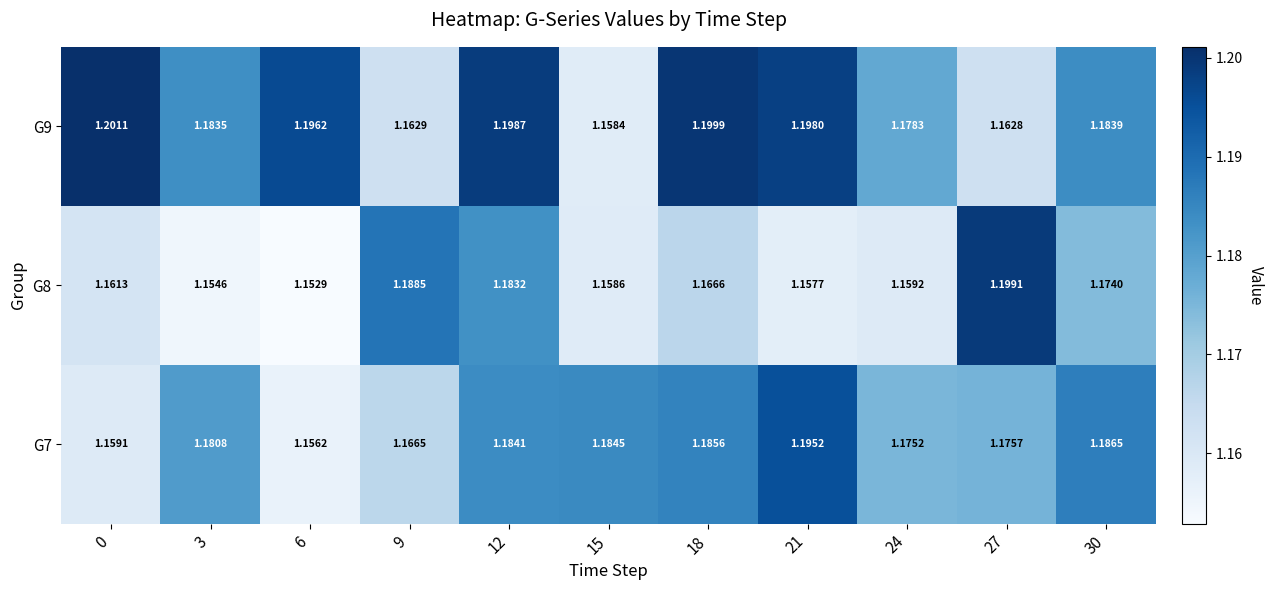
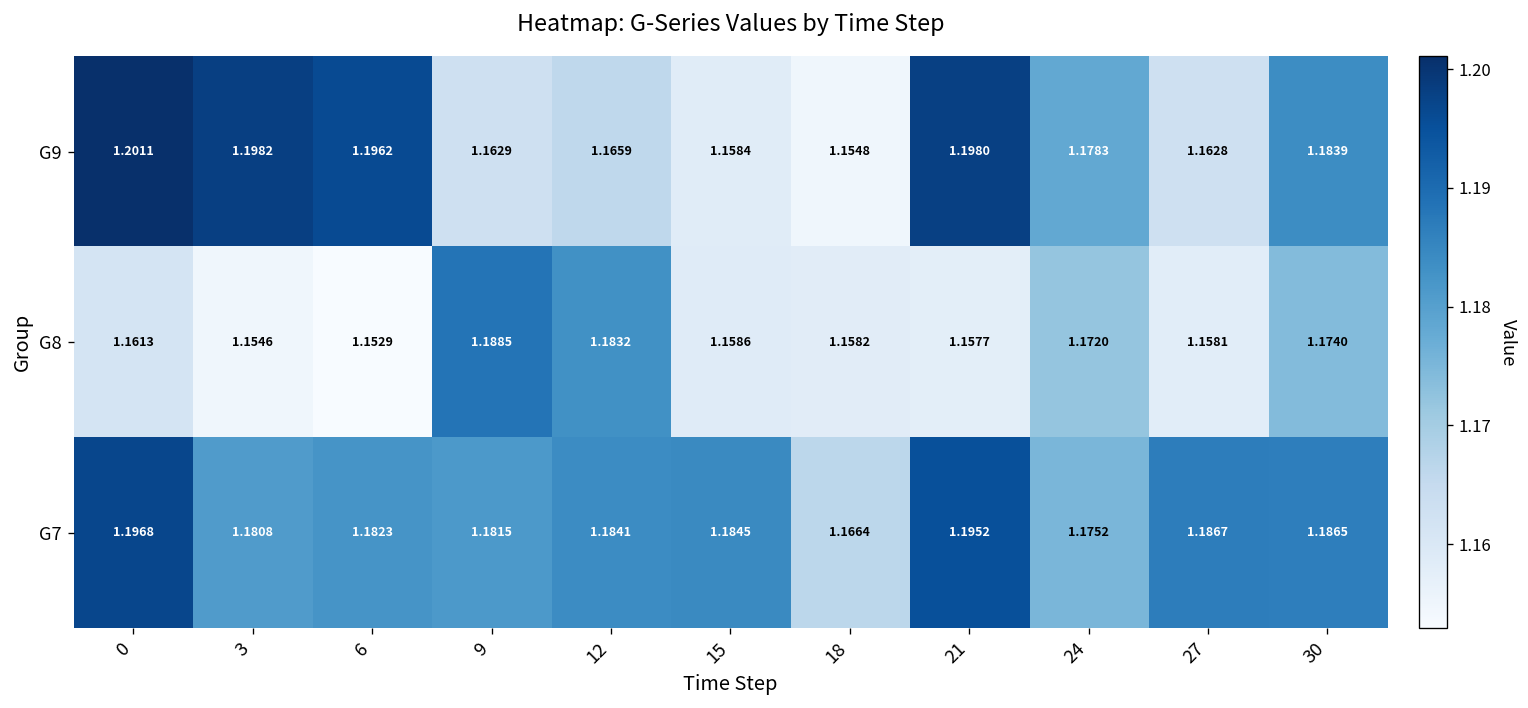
  {
    "G9": {
      "0": 1.2011,
-     "3": 1.1835,
+     "3": 1.1982,
      "6": 1.1962,
      "9": 1.1629,
-     "12": 1.1987,
+     "12": 1.1659,
      "15": 1.1584,
-     "18": 1.1999,
+     "18": 1.1548,
      "21": 1.1980,
      "24": 1.1783,
      "27": 1.1628,
      "30": 1.1839
    },
    "G8": {
      "0": 1.1613,
      "3": 1.1546,
      "6": 1.1529,
      "9": 1.1885,
      "12": 1.1832,
      "15": 1.1586,
-     "18": 1.1666,
+     "18": 1.1582,
      "21": 1.1577,
-     "24": 1.1592,
-     "27": 1.1991,
+     "24": 1.1720,
+     "27": 1.1581,
      "30": 1.1740
    },
    "G7": {
-     "0": 1.1591,
+     "0": 1.1968,
      "3": 1.1808,
-     "6": 1.1562,
-     "9": 1.1665,
+     "6": 1.1823,
+     "9": 1.1815,
      "12": 1.1841,
      "15": 1.1845,
-     "18": 1.1856,
+     "18": 1.1664,
      "21": 1.1952,
      "24": 1.1752,
-     "27": 1.1757,
+     "27": 1.1867,
      "30": 1.1865
    }
  }
